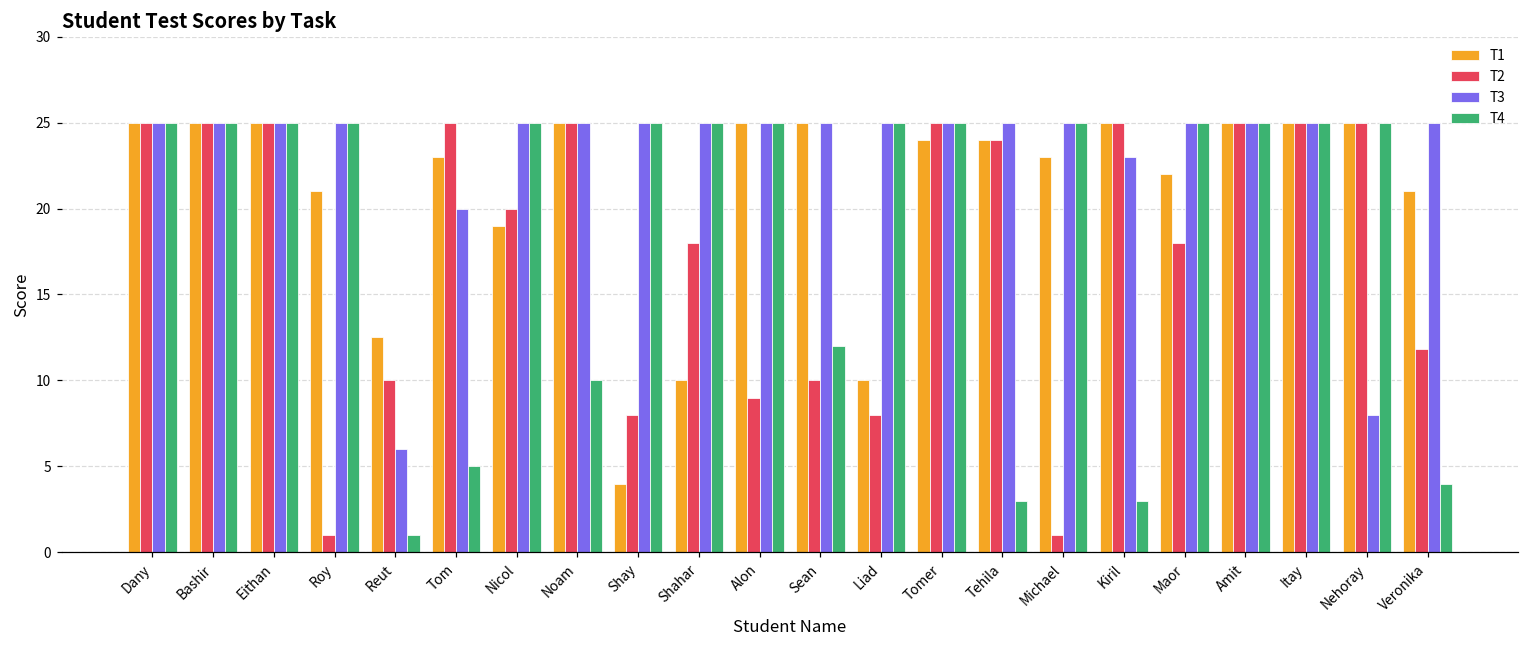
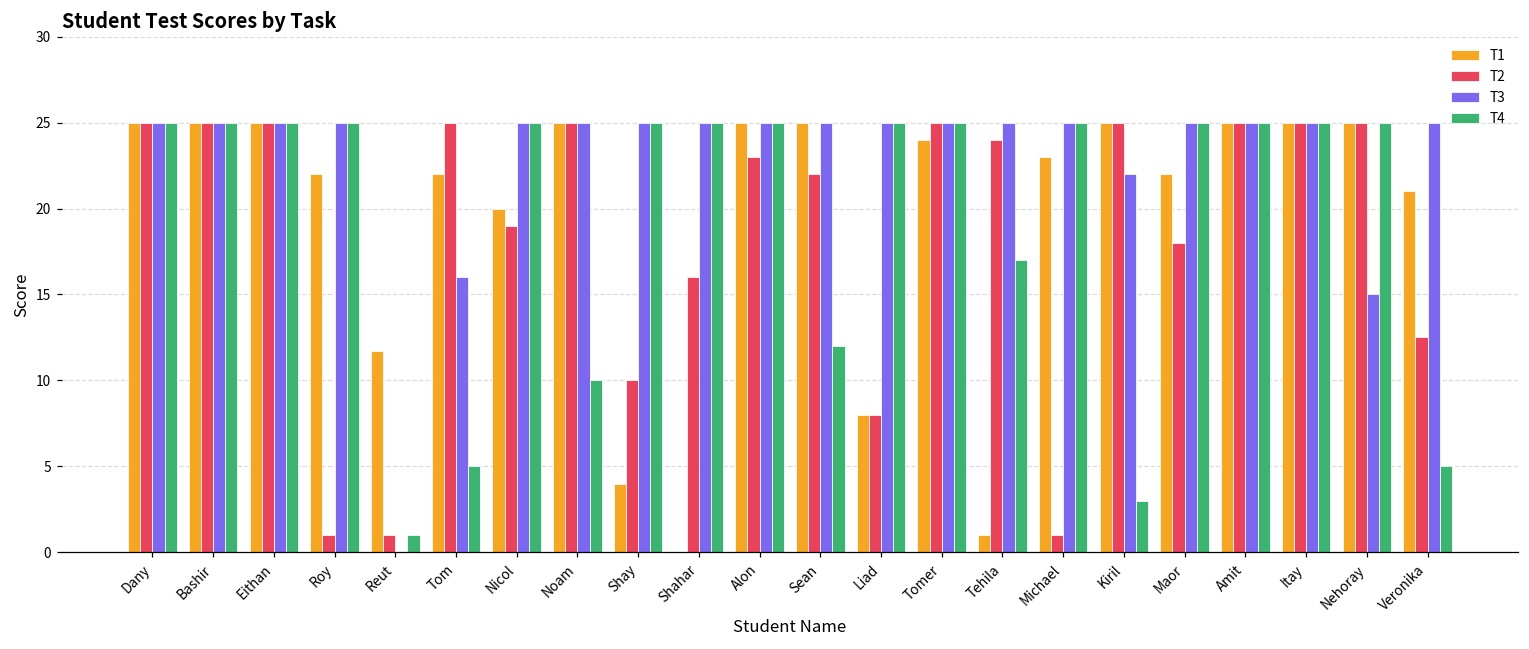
  {
    "T1": {
      "Dany": 25.0,
      "Bashir": 25.0,
      "Eithan": 25.0,
-     "Roy": 21,
-     "Reut": 12.5,
-     "Tom": 23,
-     "Nicol": 19,
+     "Roy": 22,
+     "Reut": 11.7,
+     "Tom": 22,
+     "Nicol": 20,
      "Noam": 25.0,
      "Shay": 4.0,
-     "Shahar": 10,
+     "Shahar": 0,
      "Alon": 25.0,
      "Sean": 25.0,
-     "Liad": 10,
+     "Liad": 8,
      "Tomer": 24.0,
-     "Tehila": 24,
+     "Tehila": 1,
      "Michael": 23.0,
      "Kiril": 25.0,
      "Maor": 22.0,
      "Amit": 25.0,
      "Itay": 25.0,
      "Nehoray": 25.0,
      "Veronika": 21.0
    },
    "T2": {
      "Dany": 25.0,
      "Bashir": 25.0,
      "Eithan": 25.0,
      "Roy": 1.0,
-     "Reut": 10,
+     "Reut": 1,
      "Tom": 25.0,
-     "Nicol": 20,
+     "Nicol": 19,
      "Noam": 25.0,
-     "Shay": 8,
-     "Shahar": 18,
-     "Alon": 9,
-     "Sean": 10,
+     "Shay": 10,
+     "Shahar": 16,
+     "Alon": 23,
+     "Sean": 22,
      "Liad": 8.0,
      "Tomer": 25.0,
      "Tehila": 24.0,
      "Michael": 1.0,
      "Kiril": 25.0,
      "Maor": 18.0,
      "Amit": 25.0,
      "Itay": 25.0,
      "Nehoray": 25.0,
-     "Veronika": 11.8
+     "Veronika": 12.5
    },
    "T3": {
      "Dany": 25,
      "Bashir": 25,
      "Eithan": 25,
      "Roy": 25,
-     "Reut": 6,
-     "Tom": 20,
+     "Reut": 0,
+     "Tom": 16,
      "Nicol": 25,
      "Noam": 25,
      "Shay": 25,
      "Shahar": 25,
      "Alon": 25,
      "Sean": 25,
      "Liad": 25,
      "Tomer": 25,
      "Tehila": 25,
      "Michael": 25,
-     "Kiril": 23,
+     "Kiril": 22,
      "Maor": 25,
      "Amit": 25,
      "Itay": 25,
-     "Nehoray": 8,
+     "Nehoray": 15,
      "Veronika": 25
    },
    "T4": {
      "Dany": 25,
      "Bashir": 25,
      "Eithan": 25,
      "Roy": 25,
      "Reut": 1,
      "Tom": 5,
      "Nicol": 25,
      "Noam": 10,
      "Shay": 25,
      "Shahar": 25,
      "Alon": 25,
      "Sean": 12,
      "Liad": 25,
      "Tomer": 25,
-     "Tehila": 3,
+     "Tehila": 17,
      "Michael": 25,
      "Kiril": 3,
      "Maor": 25,
      "Amit": 25,
      "Itay": 25,
      "Nehoray": 25,
-     "Veronika": 4
+     "Veronika": 5
    }
  }
